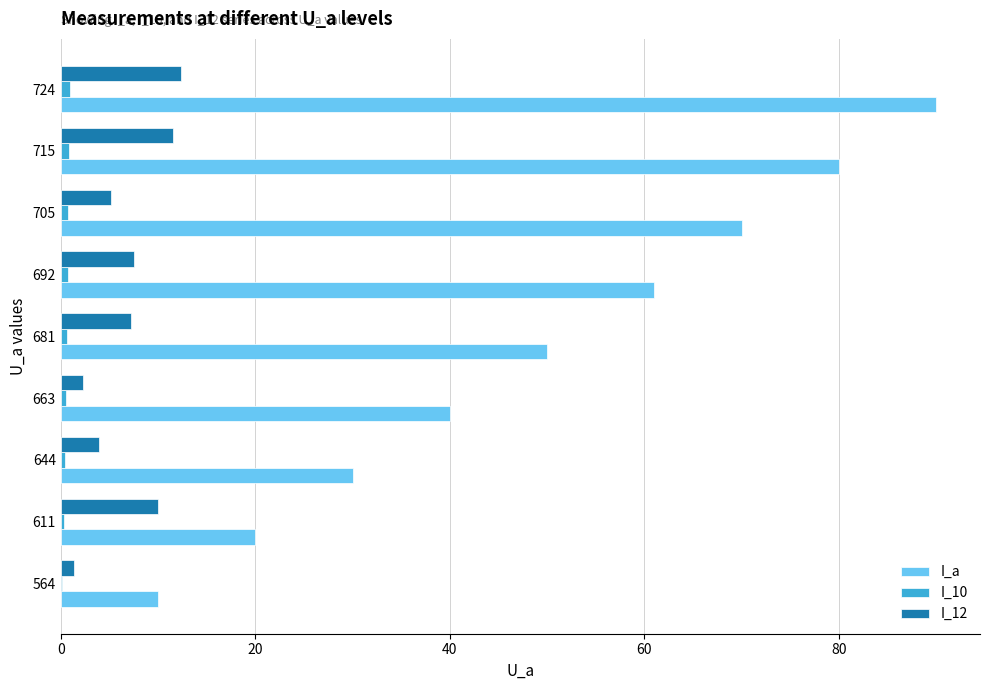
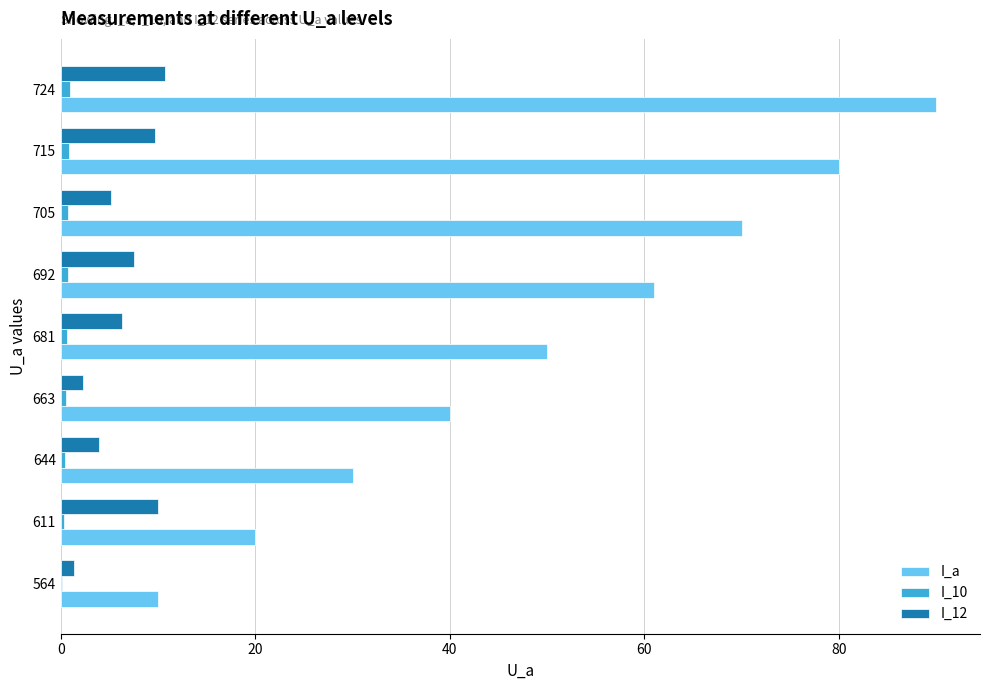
  {
    "I_12": {
-     "724": 12,
-     "715": 12,
+     "724": 11,
+     "715": 10,
      "705": 5,
      "692": 8,
-     "681": 7,
+     "681": 6,
      "663": 2,
      "644": 4,
      "611": 10,
      "564": 1
    }
  }
